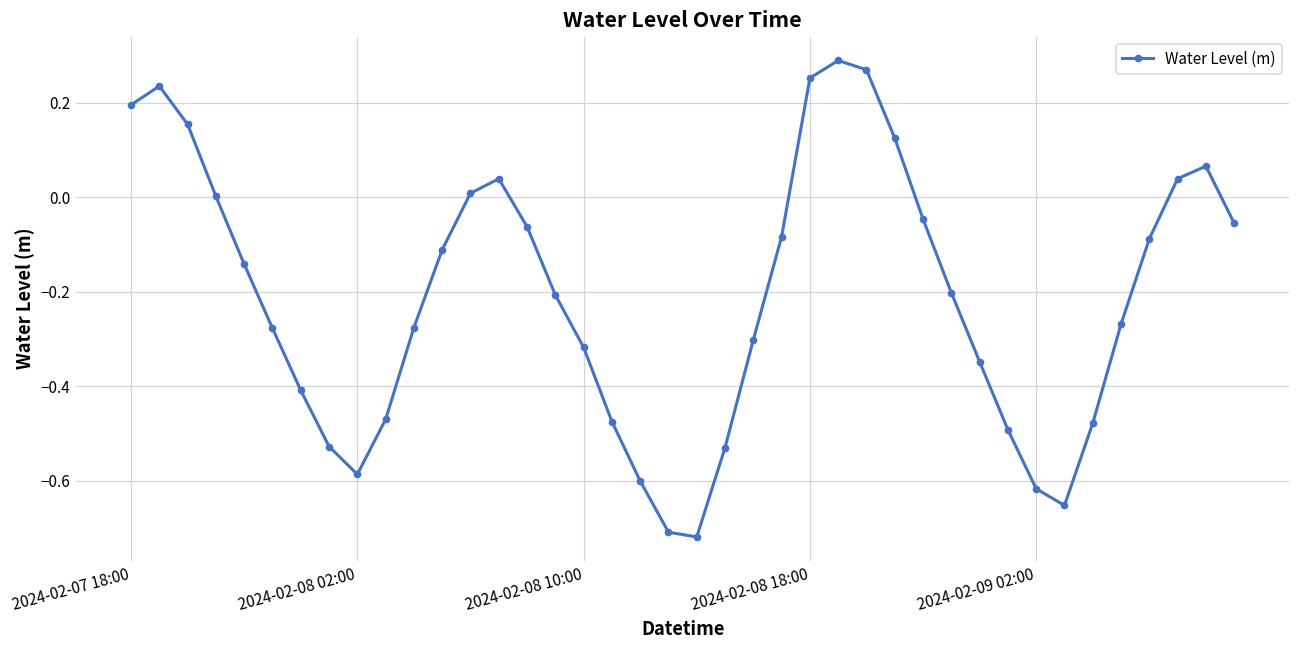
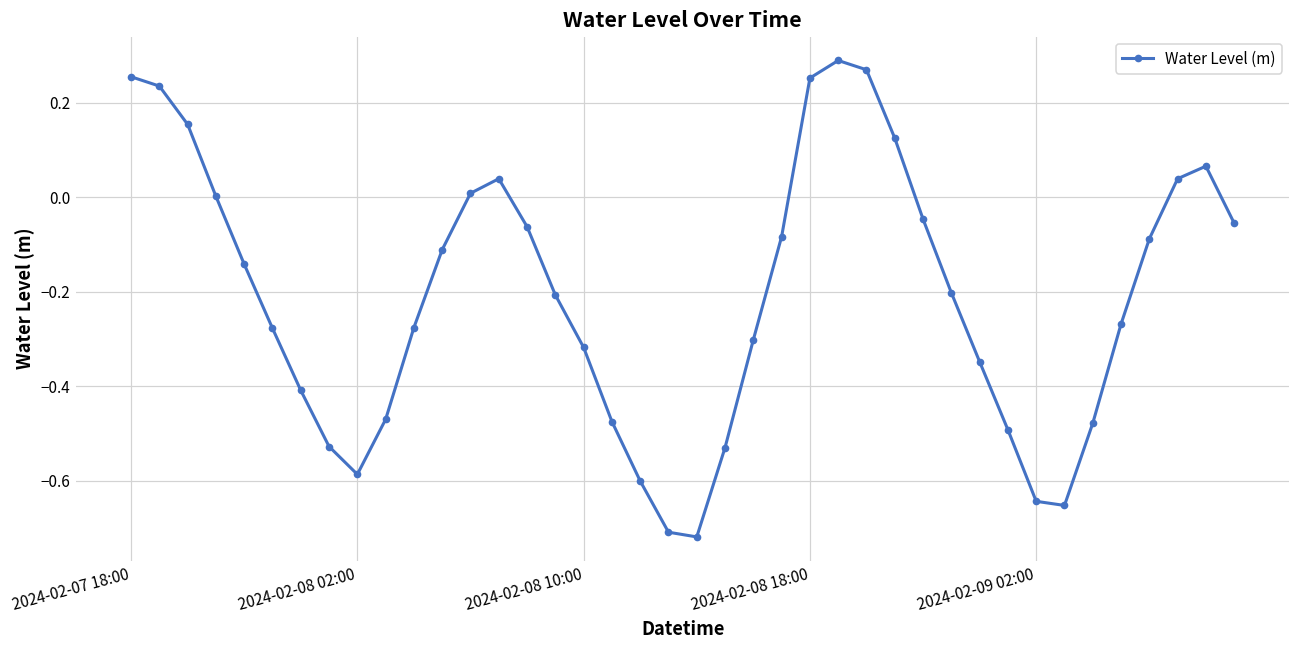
  {
-   "2024-02-07 18:00": 0.20,
+   "2024-02-07 18:00": 0.26,
    "2024-02-08 02:00": -0.59,
    "2024-02-08 10:00": -0.32,
    "2024-02-08 18:00": 0.25,
-   "2024-02-09 02:00": -0.62
+   "2024-02-09 02:00": -0.64
  }
